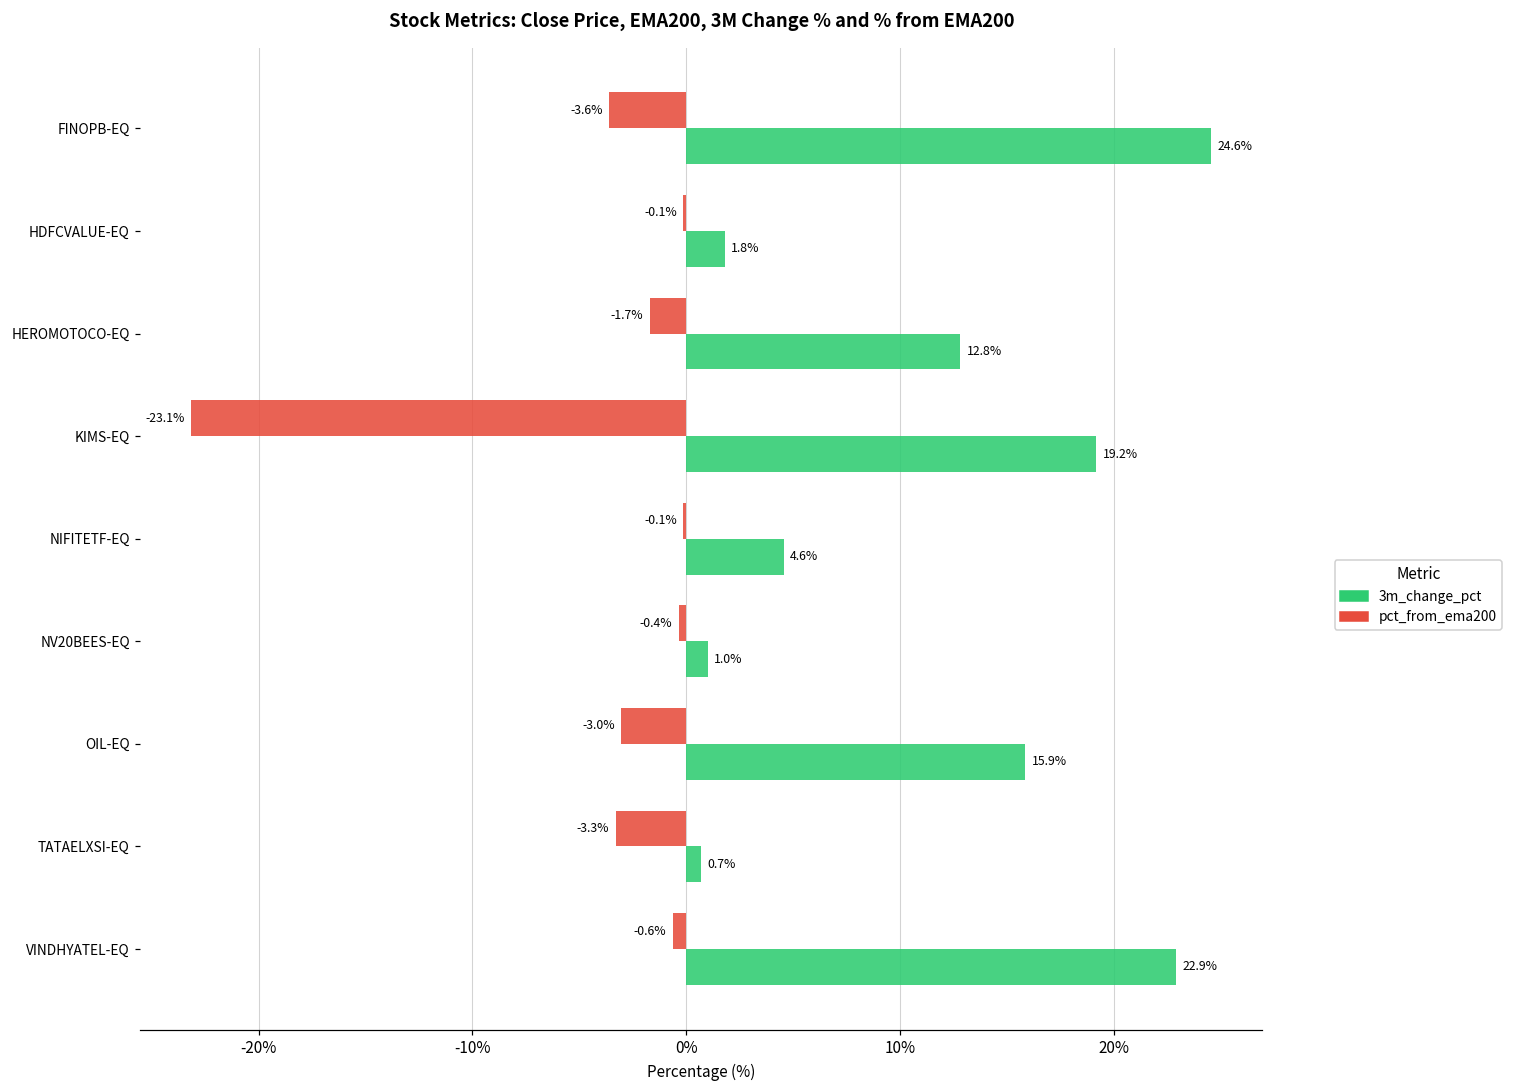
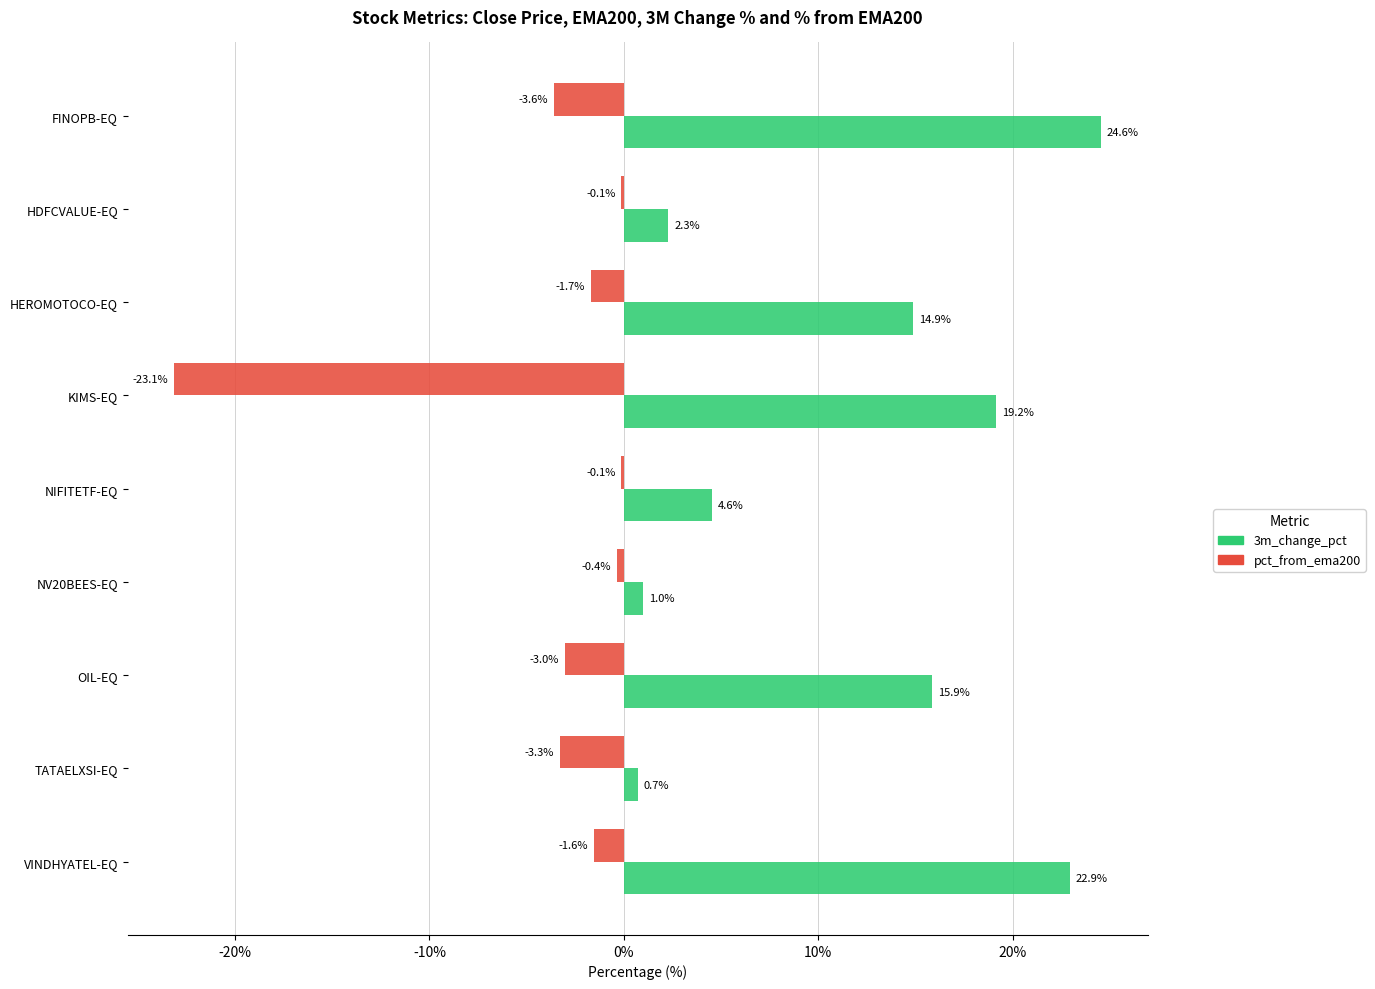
  {
    "3m_change_pct": {
      "FINOPB-EQ": "24.6%",
-     "HDFCVALUE-EQ": "1.8%",
-     "HEROMOTOCO-EQ": "12.8%",
+     "HDFCVALUE-EQ": "2.3%",
+     "HEROMOTOCO-EQ": "14.9%",
      "KIMS-EQ": "19.2%",
      "NIFITETF-EQ": "4.6%",
      "NV20BEES-EQ": "1.0%",
      "OIL-EQ": "15.9%",
      "TATAELXSI-EQ": "0.7%",
      "VINDHYATEL-EQ": "22.9%"
    },
    "pct_from_ema200": {
      "FINOPB-EQ": "-3.6%",
      "HDFCVALUE-EQ": "-0.1%",
      "HEROMOTOCO-EQ": "-1.7%",
      "KIMS-EQ": "-23.1%",
      "NIFITETF-EQ": "-0.1%",
      "NV20BEES-EQ": "-0.4%",
      "OIL-EQ": "-3.0%",
      "TATAELXSI-EQ": "-3.3%",
-     "VINDHYATEL-EQ": "-0.6%"
+     "VINDHYATEL-EQ": "-1.6%"
    }
  }
